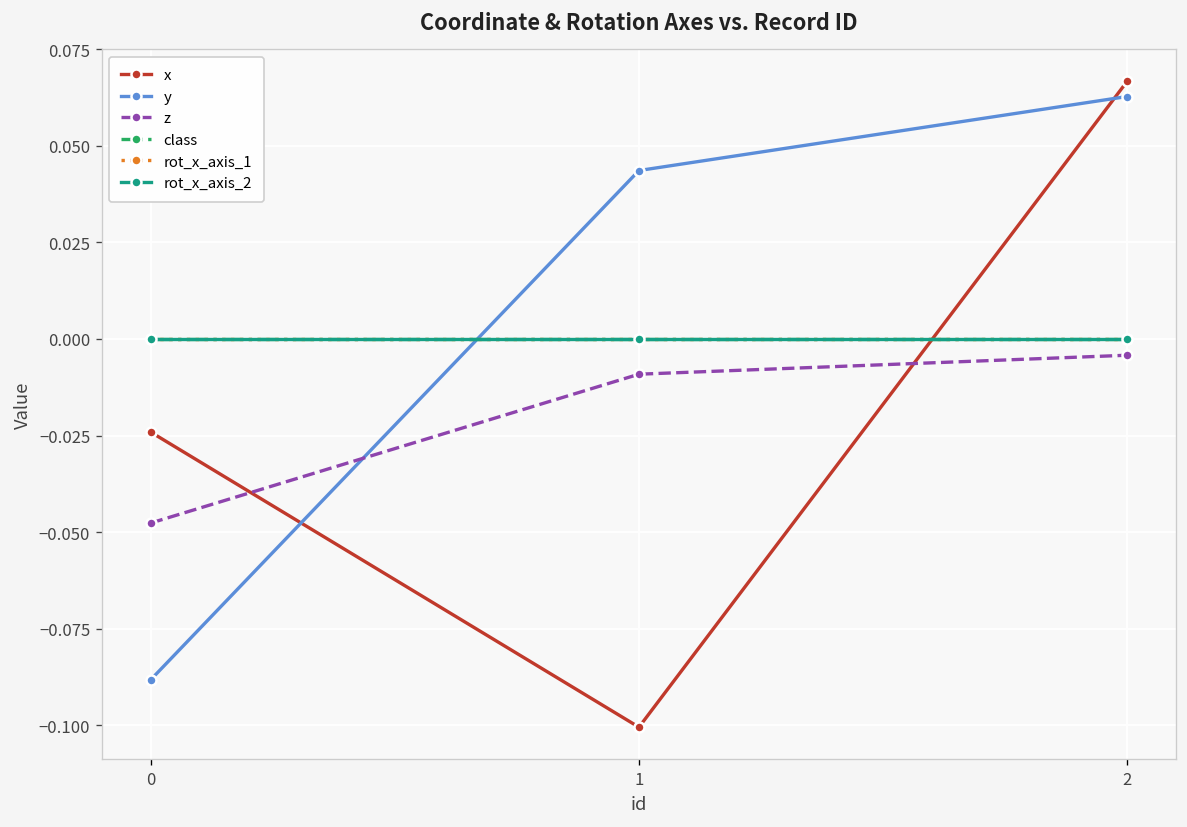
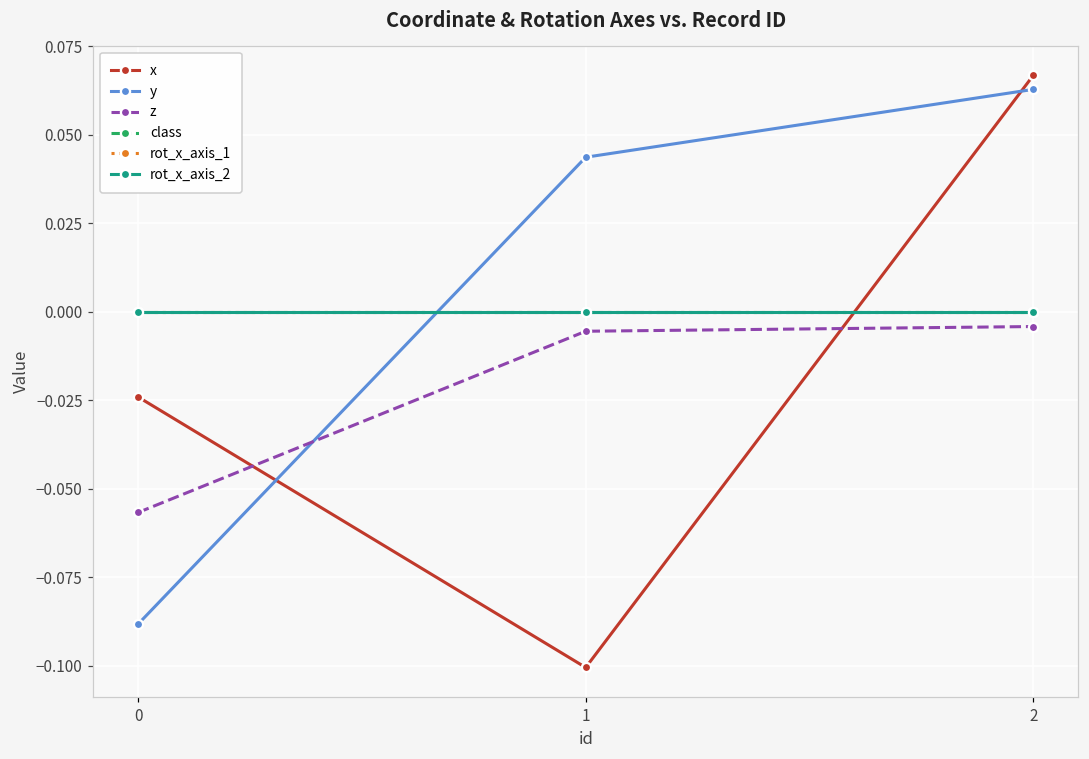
  {
    "x": {
      "0": -0.024,
      "1": -0.100,
      "2": 0.067
    },
    "y": {
      "0": -0.088,
      "1": 0.044,
      "2": 0.063
    },
    "z": {
-     "0": -0.048,
-     "1": -0.009,
+     "0": -0.057,
+     "1": -0.006,
      "2": -0.004
    },
    "rot_x_axis_2": {
      "0": 0.000,
      "1": 0.000,
      "2": 0.000
    }
  }
